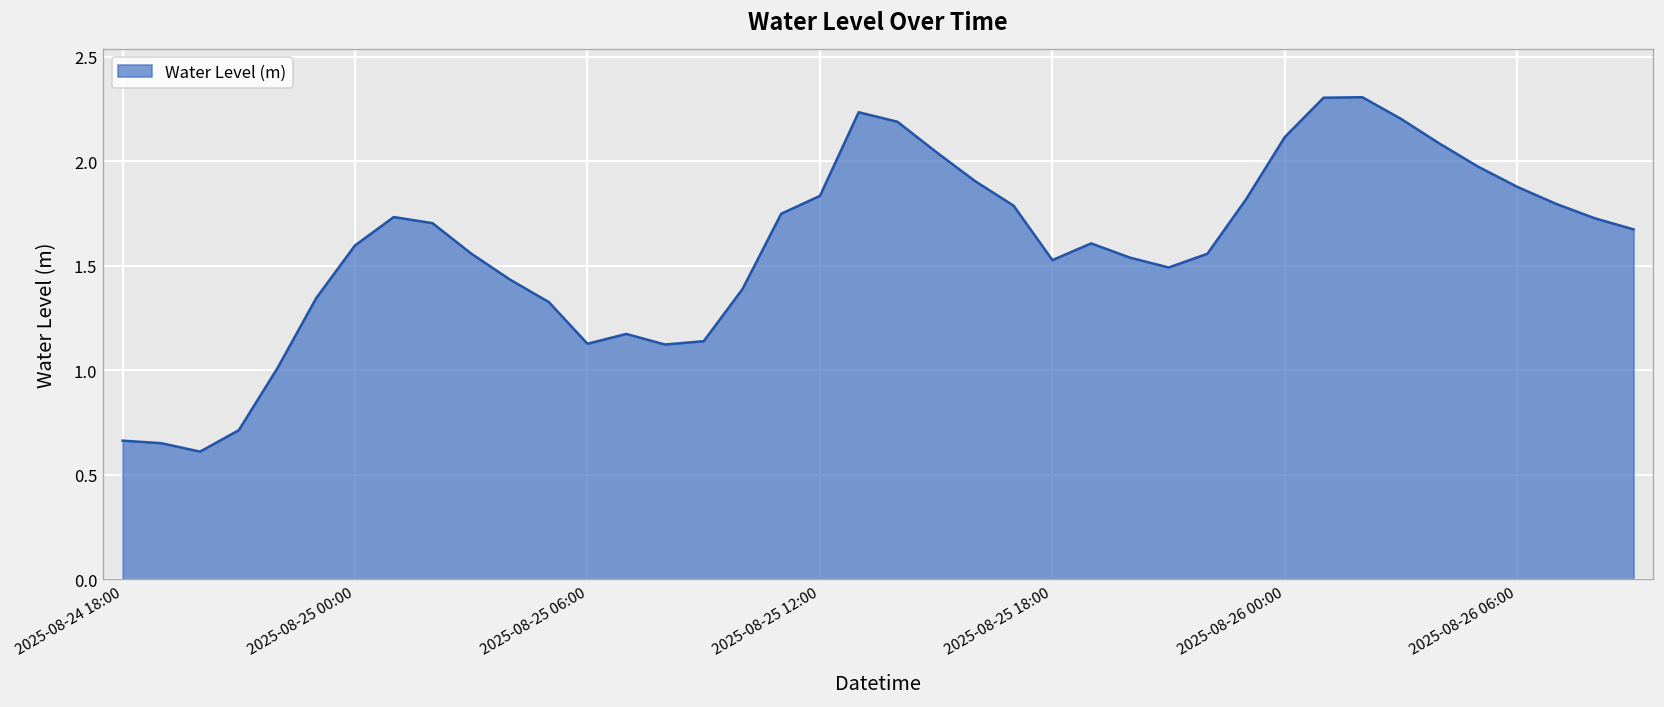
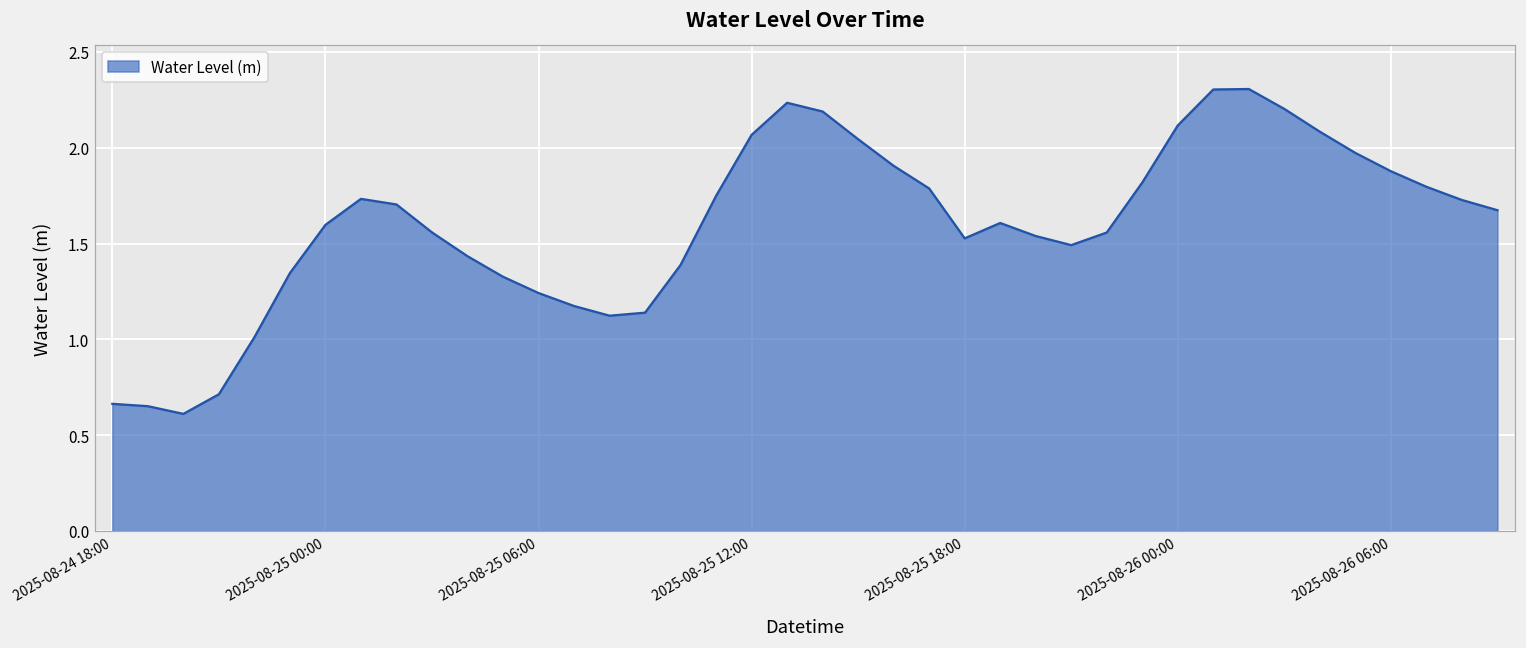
  {
    "2025-08-24 18:00": 0.66,
    "2025-08-25 00:00": 1.60,
-   "2025-08-25 06:00": 1.13,
-   "2025-08-25 12:00": 1.83,
+   "2025-08-25 06:00": 1.24,
+   "2025-08-25 12:00": 2.07,
    "2025-08-25 18:00": 1.53,
    "2025-08-26 00:00": 2.12,
    "2025-08-26 06:00": 1.88
  }
